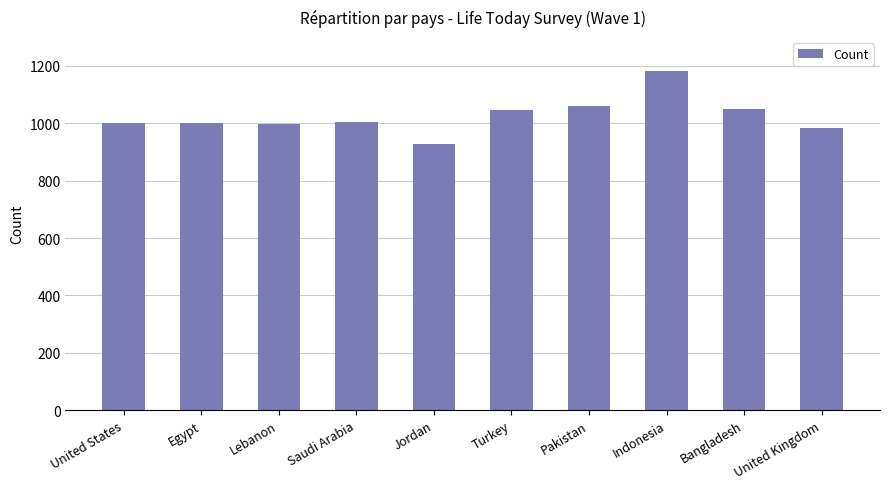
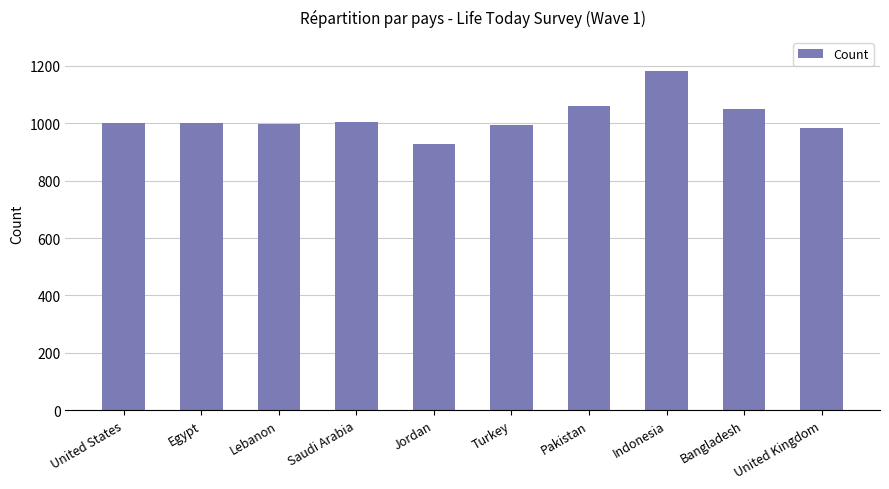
  {
    "United States": 1000,
    "Egypt": 1000,
    "Lebanon": 1000,
    "Saudi Arabia": 1000,
    "Jordan": 930,
-   "Turkey": 1050,
+   "Turkey": 1000,
    "Pakistan": 1060,
    "Indonesia": 1180,
    "Bangladesh": 1050,
    "United Kingdom": 980
  }
